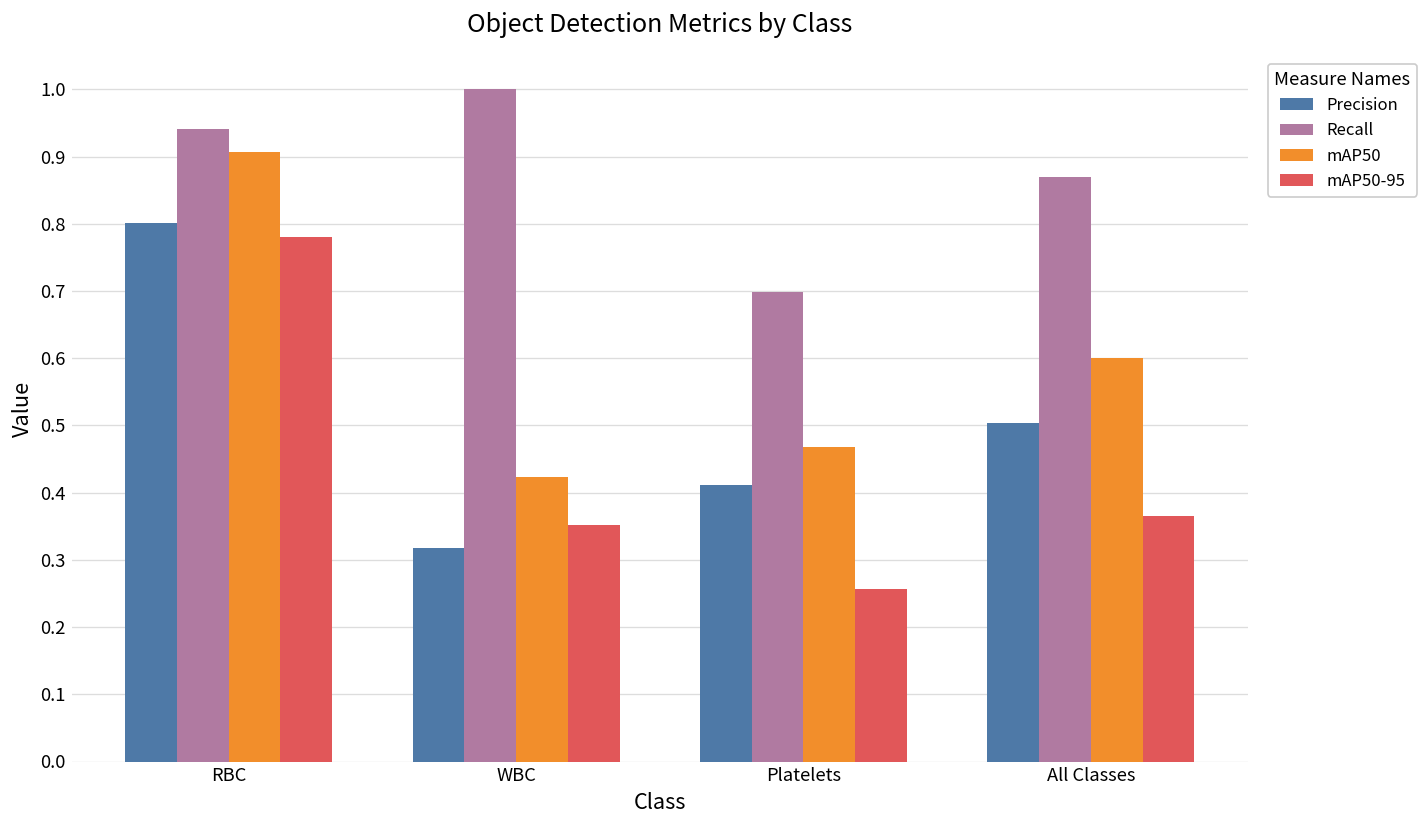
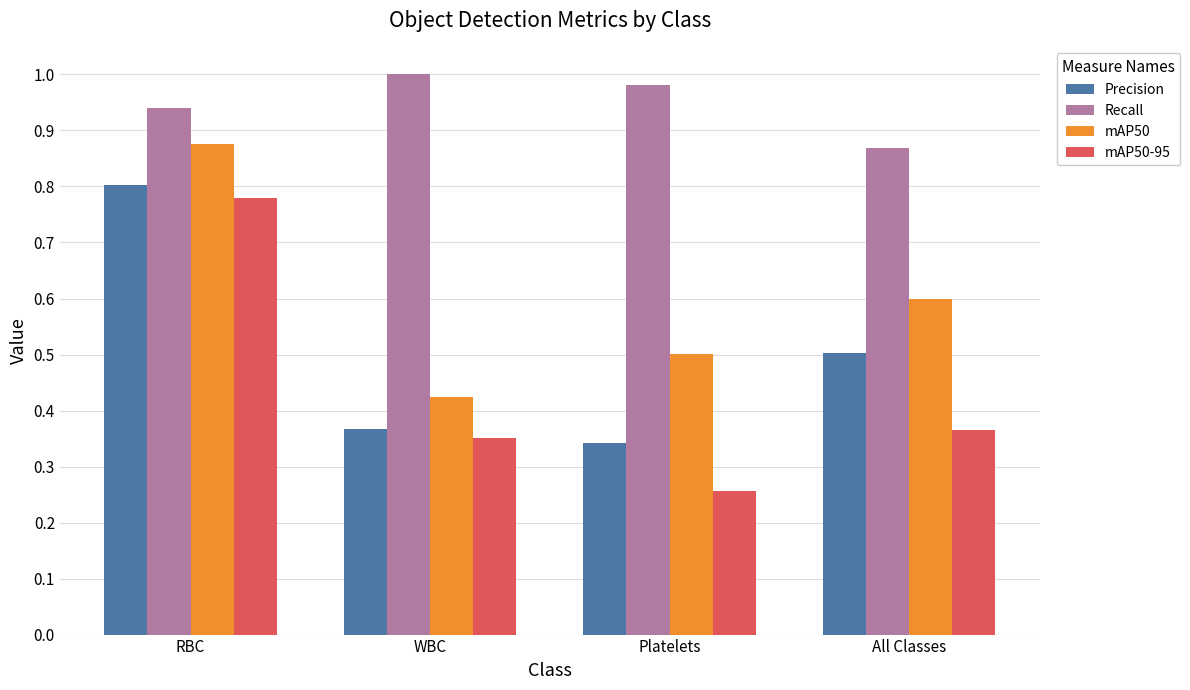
  {
    "Precision": {
      "RBC": 0.80,
-     "WBC": 0.32,
-     "Platelets": 0.41,
+     "WBC": 0.37,
+     "Platelets": 0.34,
      "All Classes": 0.50
    },
    "Recall": {
      "RBC": 0.94,
      "WBC": 1.00,
-     "Platelets": 0.70,
+     "Platelets": 0.98,
      "All Classes": 0.87
    },
    "mAP50": {
-     "RBC": 0.91,
+     "RBC": 0.88,
      "WBC": 0.42,
-     "Platelets": 0.47,
+     "Platelets": 0.50,
      "All Classes": 0.60
    },
    "mAP50-95": {
      "RBC": 0.78,
      "WBC": 0.35,
      "Platelets": 0.26,
      "All Classes": 0.37
    }
  }
